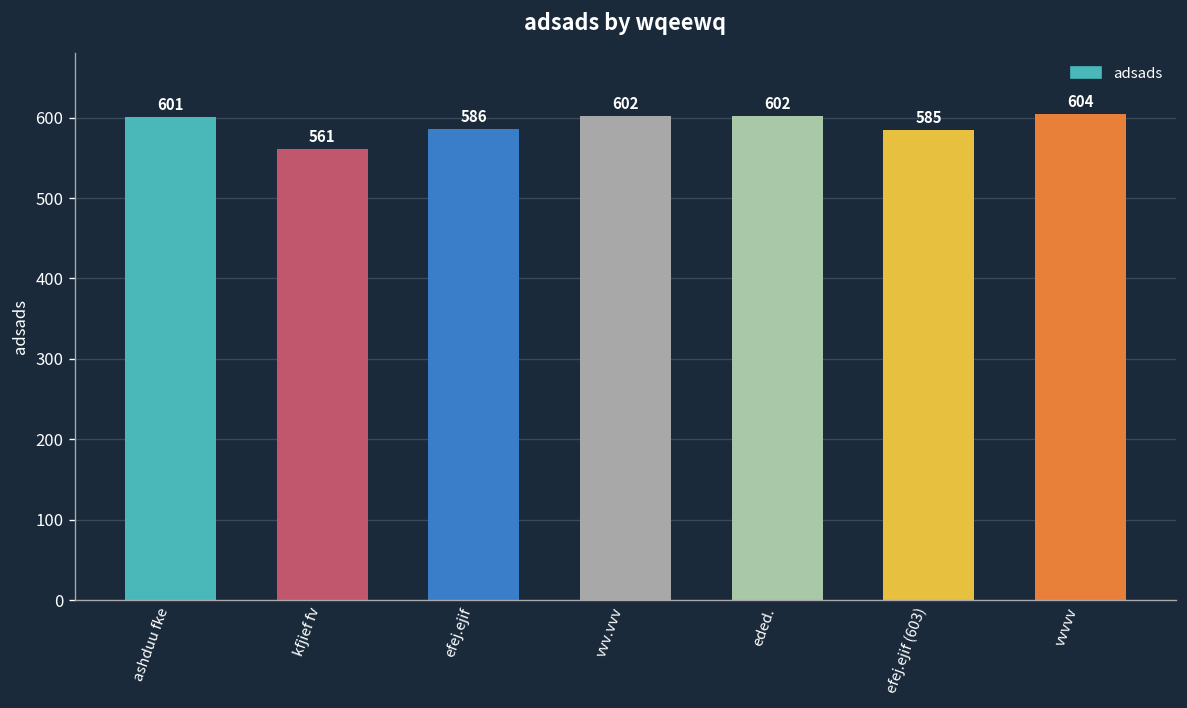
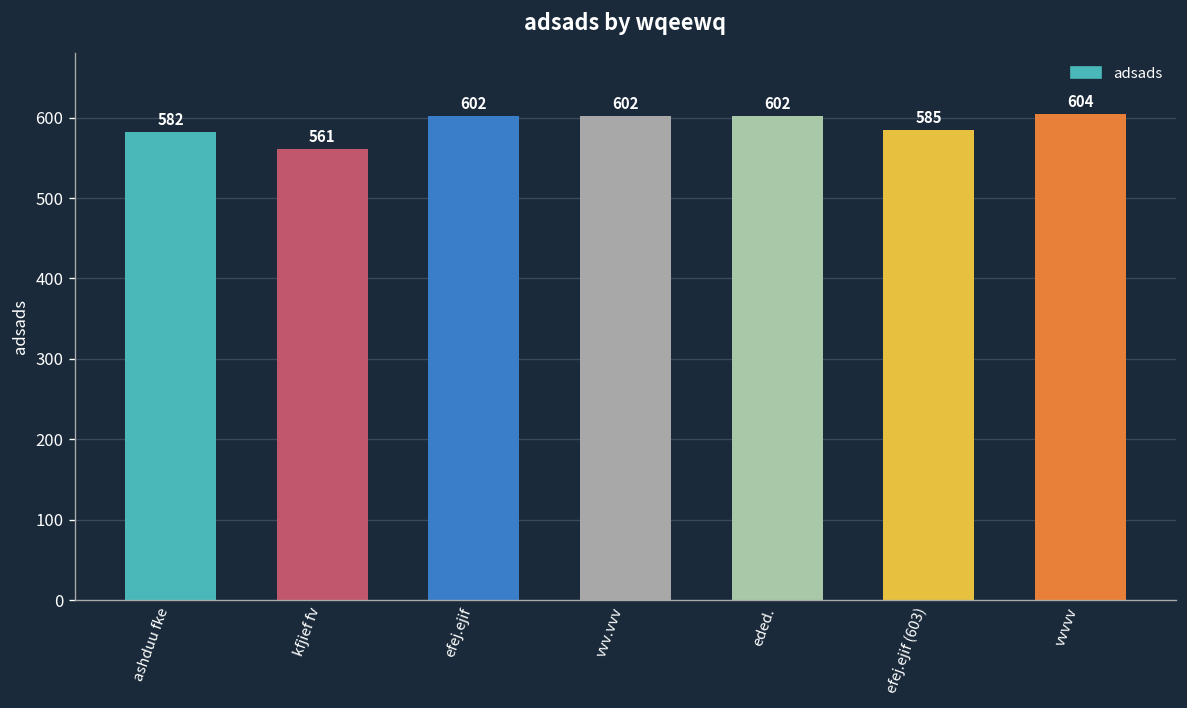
  {
-   "ashduu fke": 601,
+   "ashduu fke": 582,
    "kfjief fv": 561,
-   "efej.ejif": 586,
+   "efej.ejif": 602,
    "vvv.vvv": 602,
    "eded.": 602,
    "efej.ejif (603)": 585,
    "vvvvv": 604
  }
